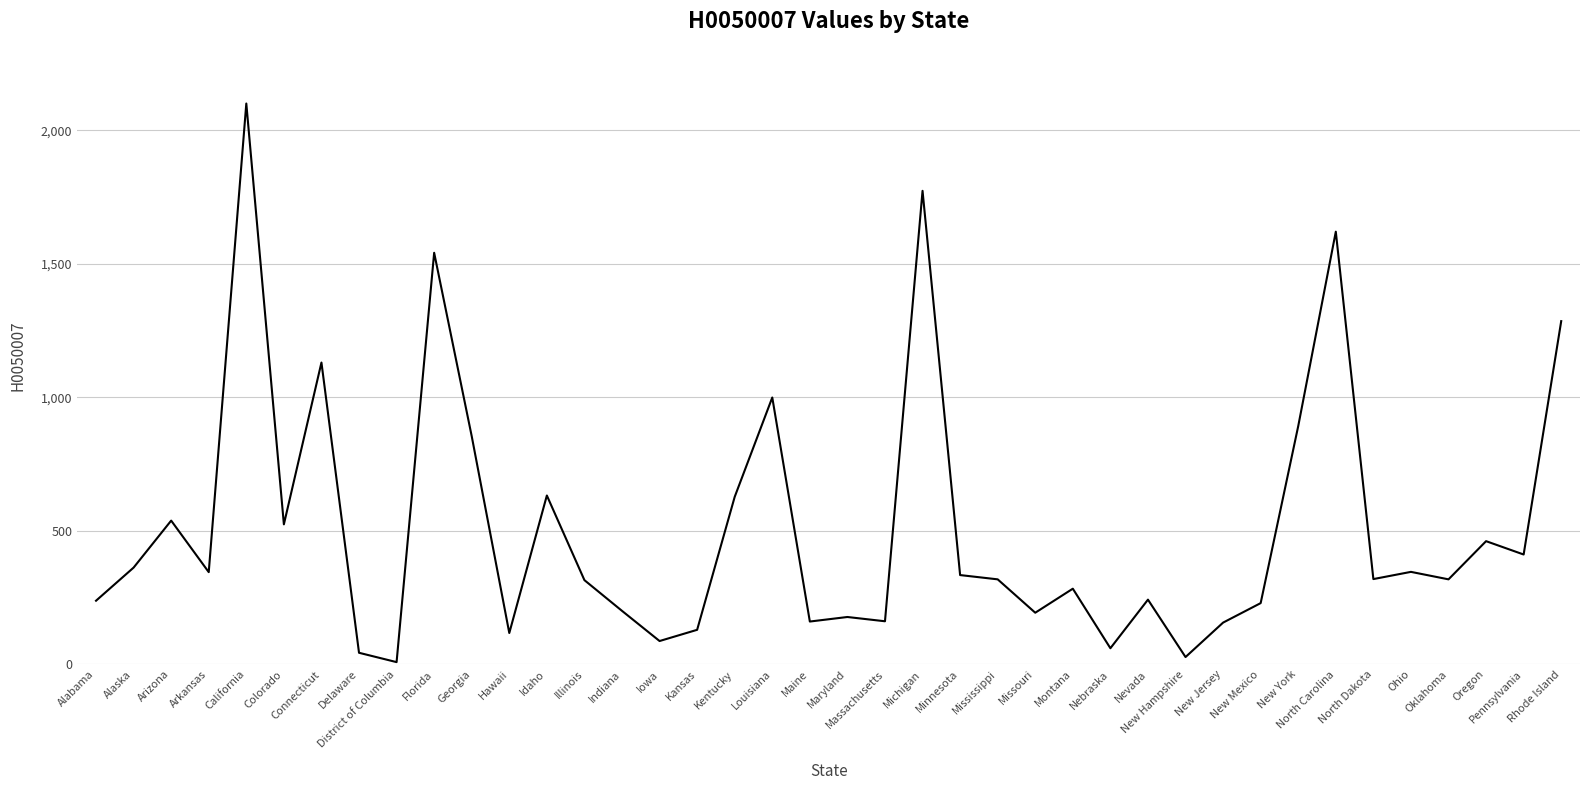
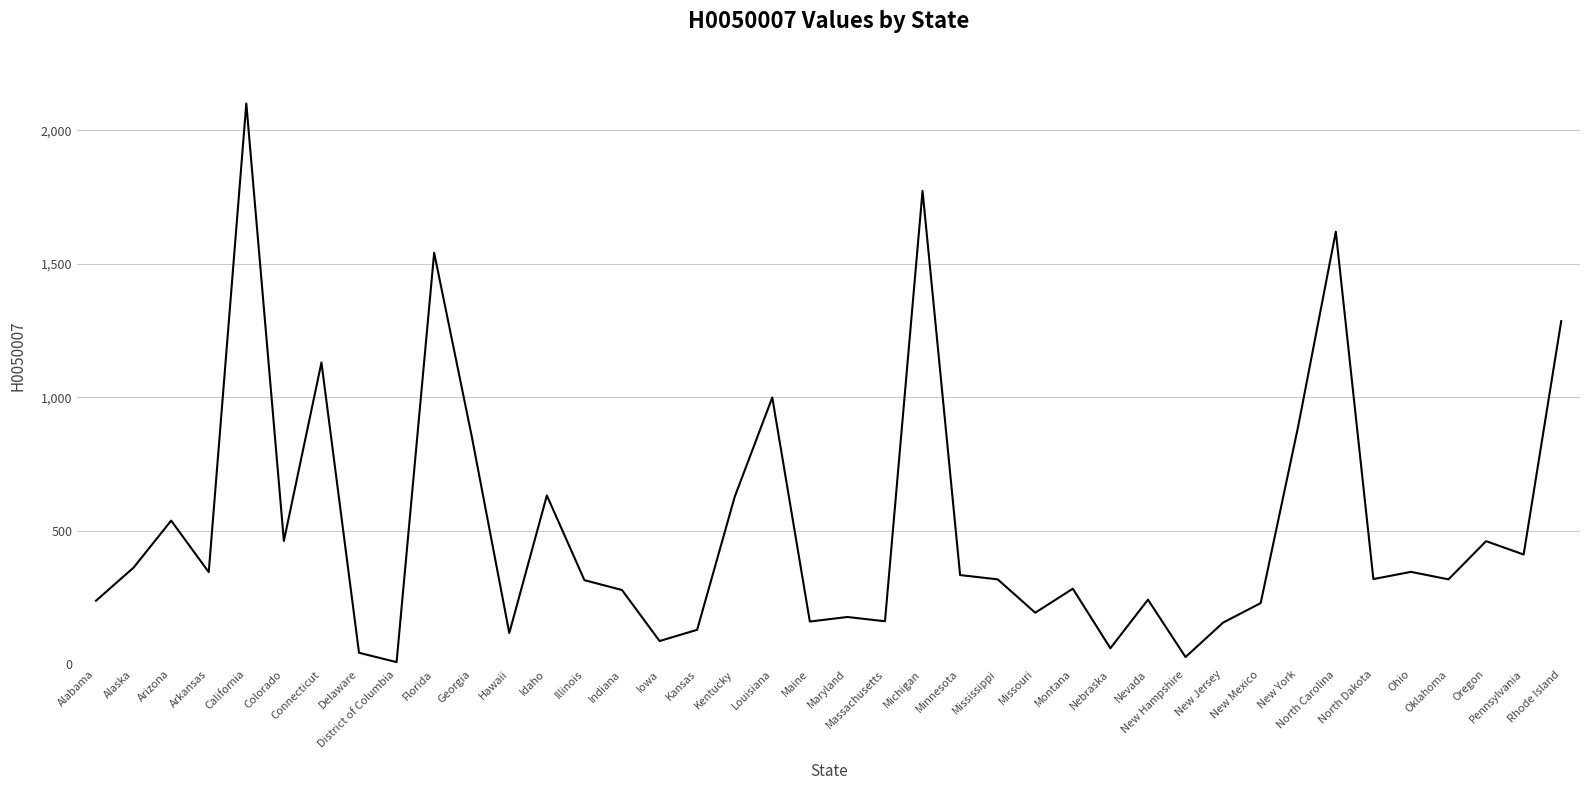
  {
    "Alabama": "240",
    "Alaska": "360",
    "Arizona": "540",
    "Arkansas": "350",
    "California": "2,100",
-   "Colorado": "520",
+   "Colorado": "460",
    "Connecticut": "1,130",
    "Delaware": "40",
    "District of Columbia": "10",
    "Florida": "1,540",
    "Georgia": "850",
    "Hawaii": "120",
    "Idaho": "630",
    "Illinois": "320",
-   "Indiana": "200",
+   "Indiana": "280",
    "Iowa": "90",
    "Kansas": "130",
    "Kentucky": "630",
    "Louisiana": "1,000",
    "Maine": "160",
    "Maryland": "180",
    "Massachusetts": "160",
    "Michigan": "1,770",
    "Minnesota": "330",
    "Mississippi": "320",
    "Missouri": "190",
    "Montana": "280",
    "Nebraska": "60",
    "Nevada": "240",
    "New Hampshire": "30",
    "New Jersey": "160",
    "New Mexico": "230",
    "New York": "890",
    "North Carolina": "1,620",
    "North Dakota": "320",
    "Ohio": "350",
    "Oklahoma": "320",
    "Oregon": "460",
    "Pennsylvania": "410",
    "Rhode Island": "1,290"
  }
